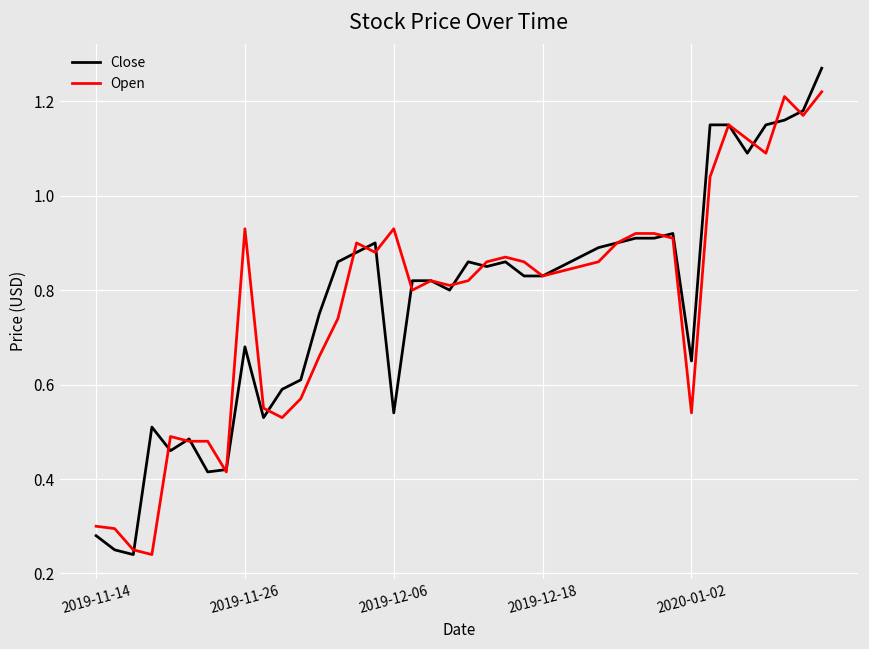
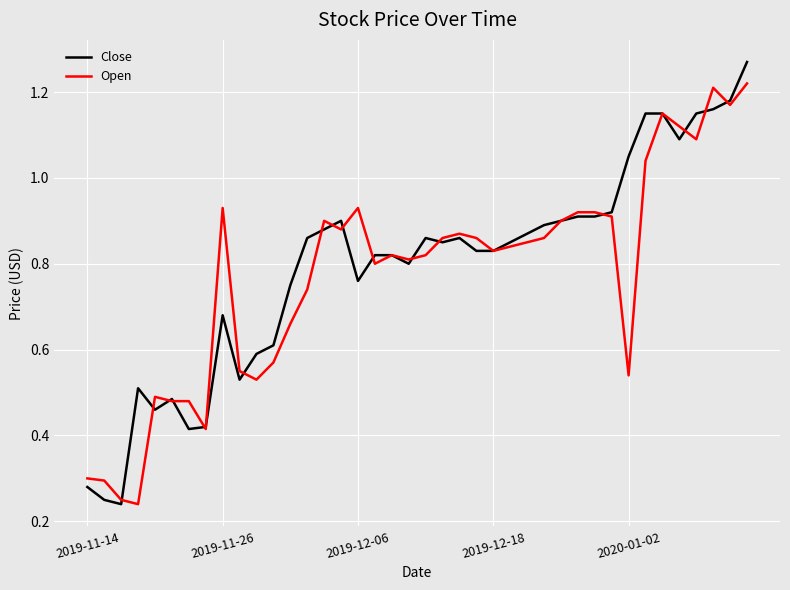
  {
    "Close": {
      "2019-11-14": 0.28,
      "2019-11-26": 0.68,
-     "2019-12-06": 0.54,
-     "2020-01-02": 0.65
+     "2019-12-06": 0.76,
+     "2020-01-02": 1.05
    },
    "Open": {
      "2019-11-14": 0.30,
      "2019-11-26": 0.93,
      "2019-12-06": 0.93,
      "2020-01-02": 0.54
    }
  }
